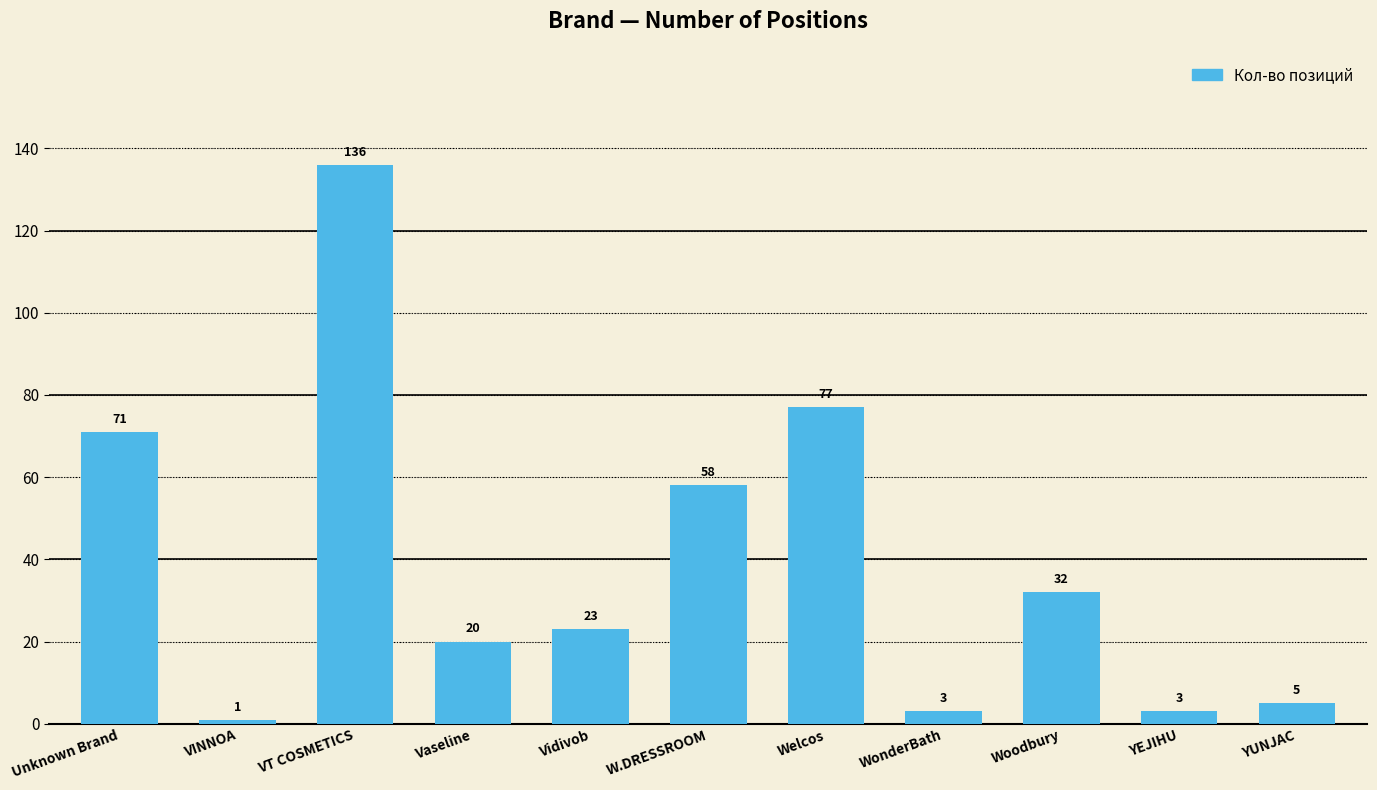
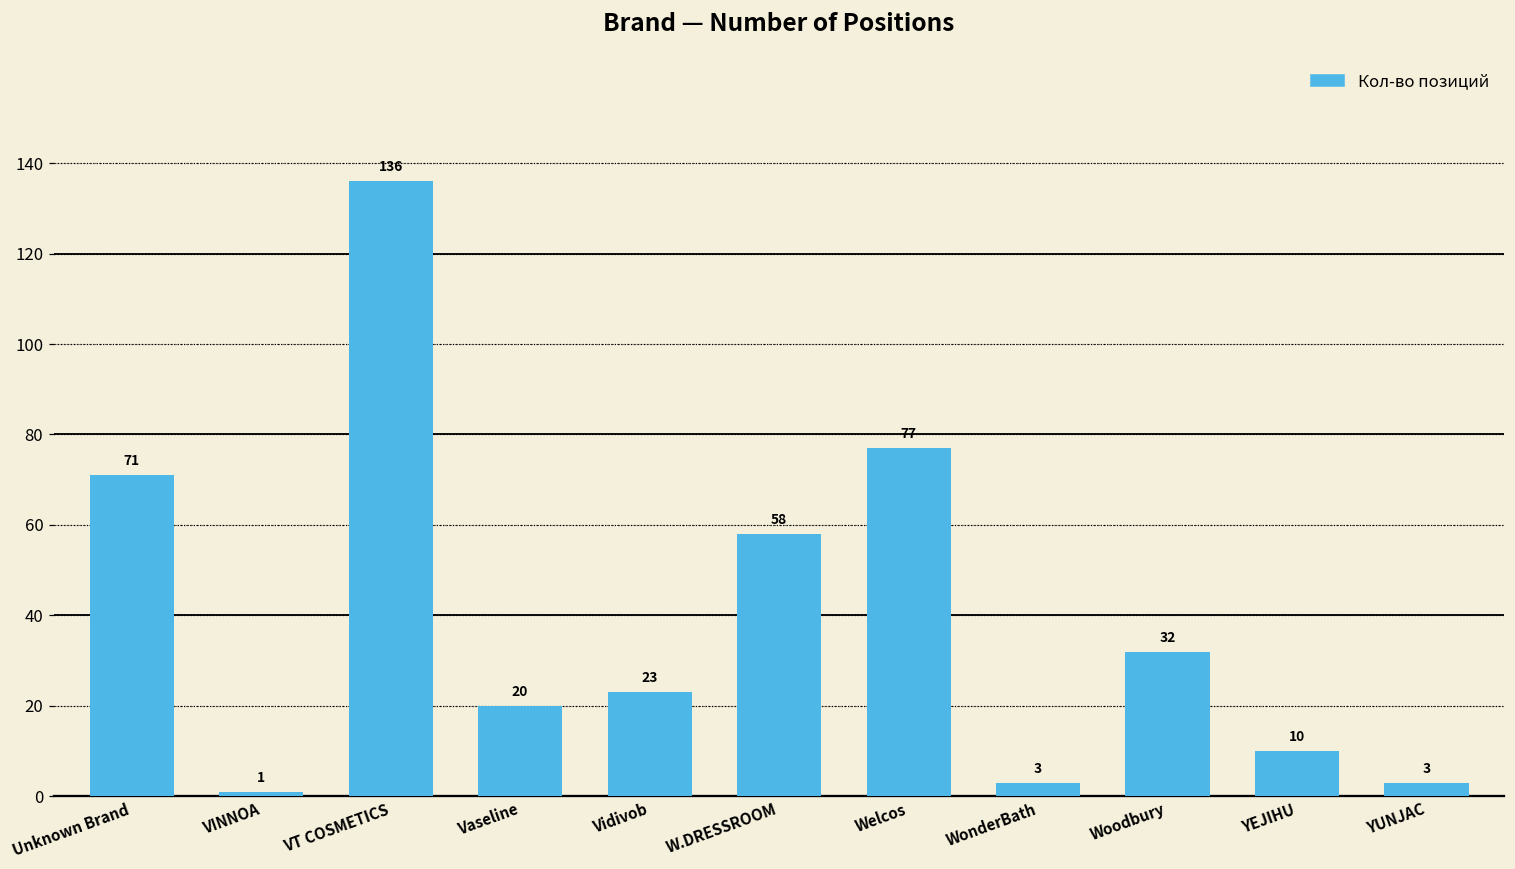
  {
    "Unknown Brand": 71,
    "VINNOA": 1,
    "VT COSMETICS": 136,
    "Vaseline": 20,
    "Vidivob": 23,
    "W.DRESSROOM": 58,
    "Welcos": 77,
    "WonderBath": 3,
    "Woodbury": 32,
-   "YEJIHU": 3,
-   "YUNJAC": 5
+   "YEJIHU": 10,
+   "YUNJAC": 3
  }
